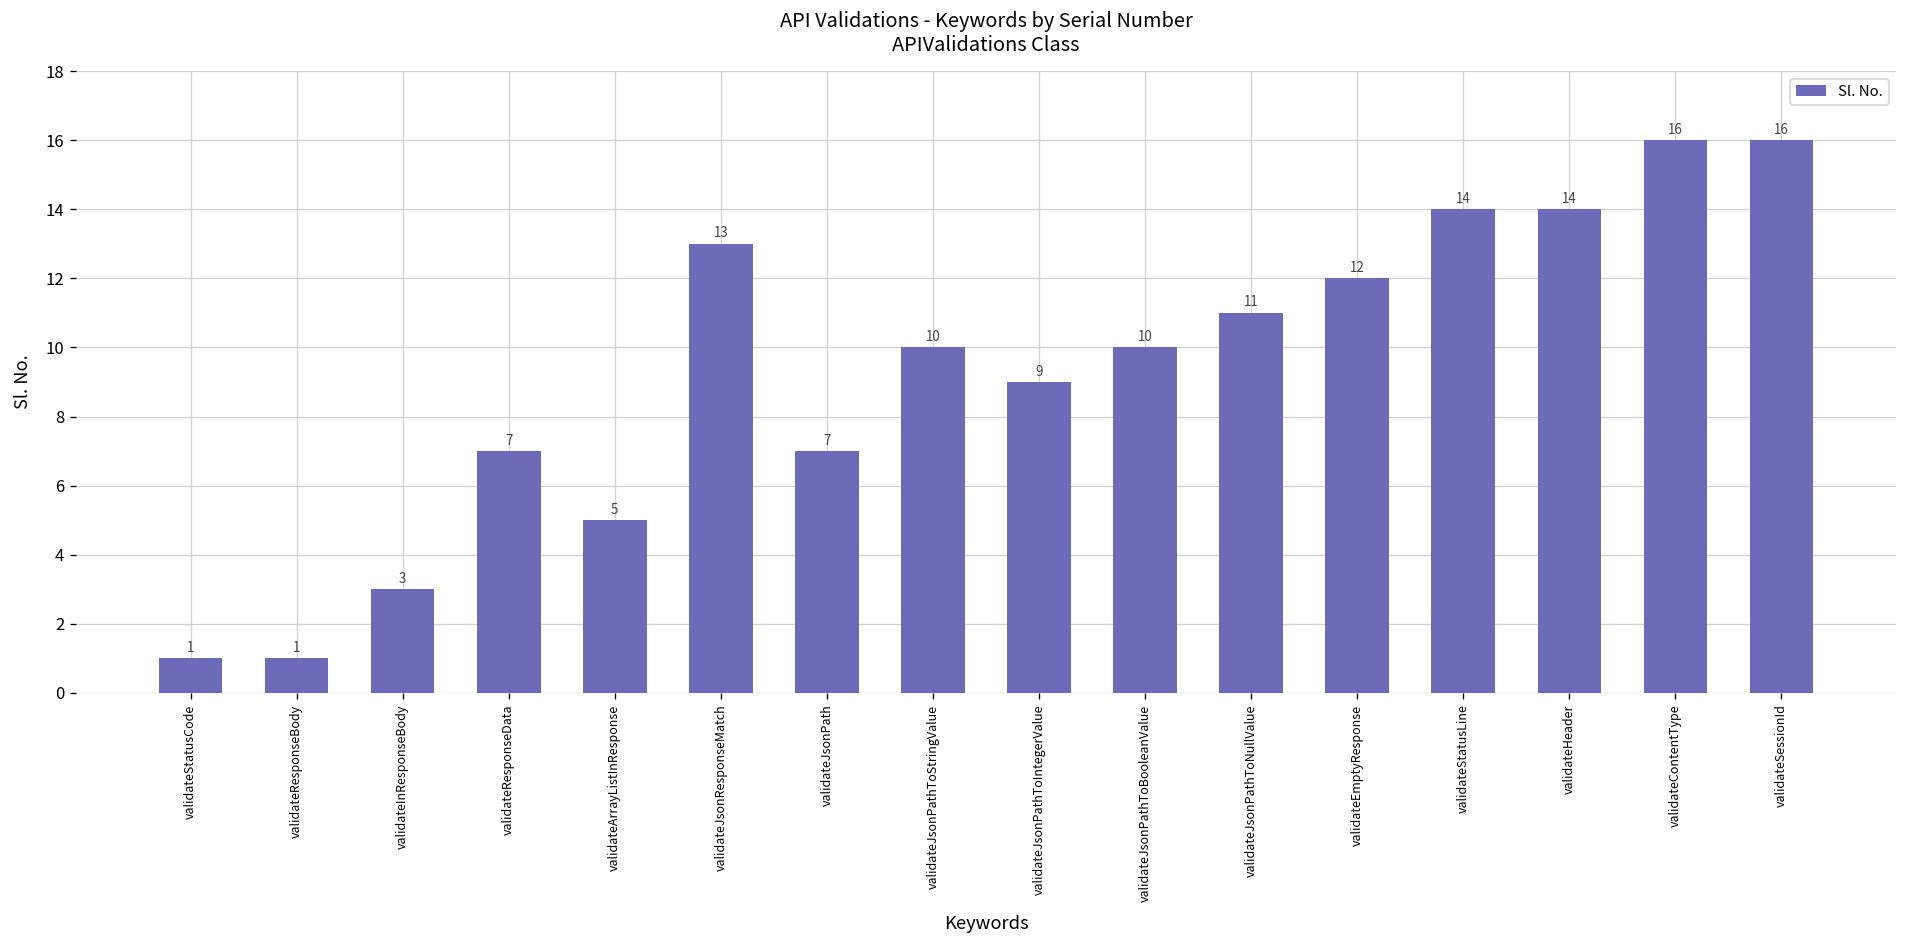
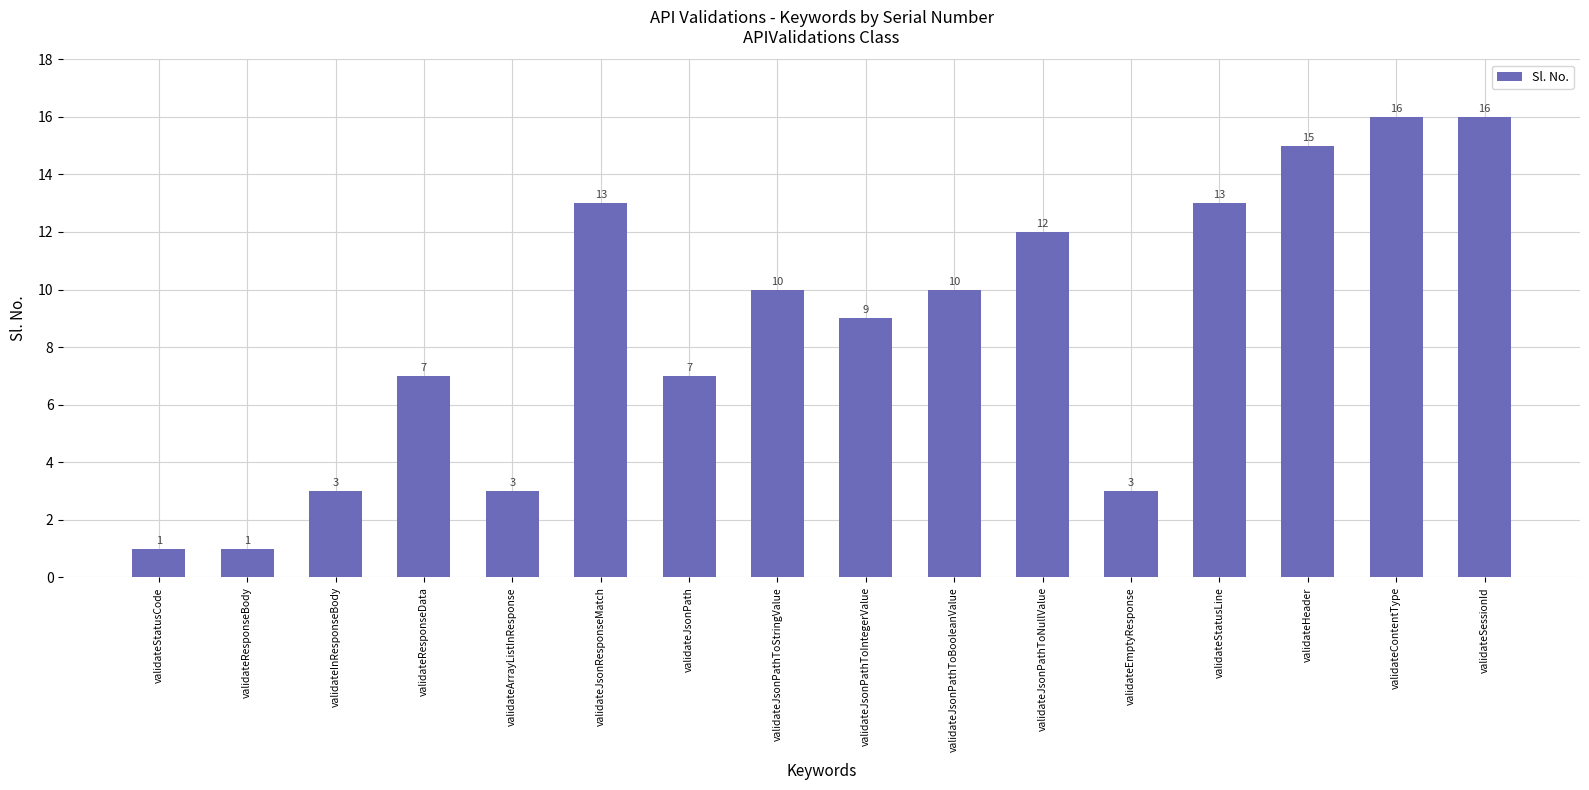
  {
    "validateStatusCode": 1,
    "validateResponseBody": 1,
    "validateInResponseBody": 3,
    "validateResponseData": 7,
-   "validateArrayListInResponse": 5,
+   "validateArrayListInResponse": 3,
    "validateJsonResponseMatch": 13,
    "validateJsonPath": 7,
    "validateJsonPathToStringValue": 10,
    "validateJsonPathToIntegerValue": 9,
    "validateJsonPathToBooleanValue": 10,
-   "validateJsonPathToNullValue": 11,
-   "validateEmptyResponse": 12,
-   "validateStatusLine": 14,
-   "validateHeader": 14,
+   "validateJsonPathToNullValue": 12,
+   "validateEmptyResponse": 3,
+   "validateStatusLine": 13,
+   "validateHeader": 15,
    "validateContentType": 16,
    "validateSessionId": 16
  }
